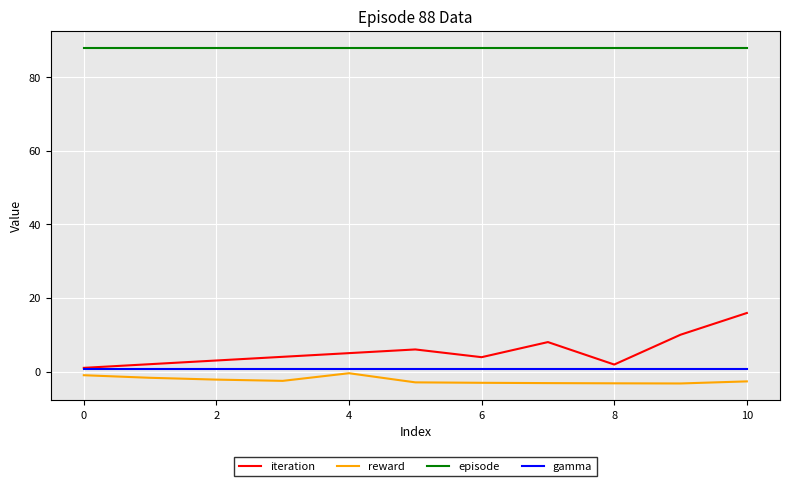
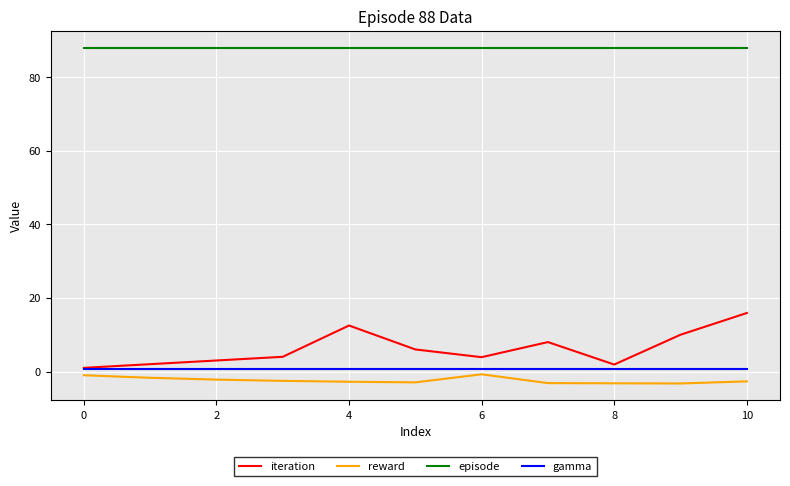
  {
    "iteration": {
      "2": 3,
-     "4": 5,
+     "4": 13,
      "6": 4,
      "8": 2,
      "10": 16
    },
    "reward": {
      "0": -1,
      "2": -2,
-     "4": 0,
-     "6": -3,
+     "4": -3,
+     "6": -1,
      "8": -3,
      "10": -3
    },
    "episode": {
      "0": 88,
      "2": 88,
      "4": 88,
      "6": 88,
      "8": 88,
      "10": 88
    },
    "gamma": {
      "2": 1,
      "4": 1,
      "6": 1,
      "8": 1,
      "10": 1
    }
  }
